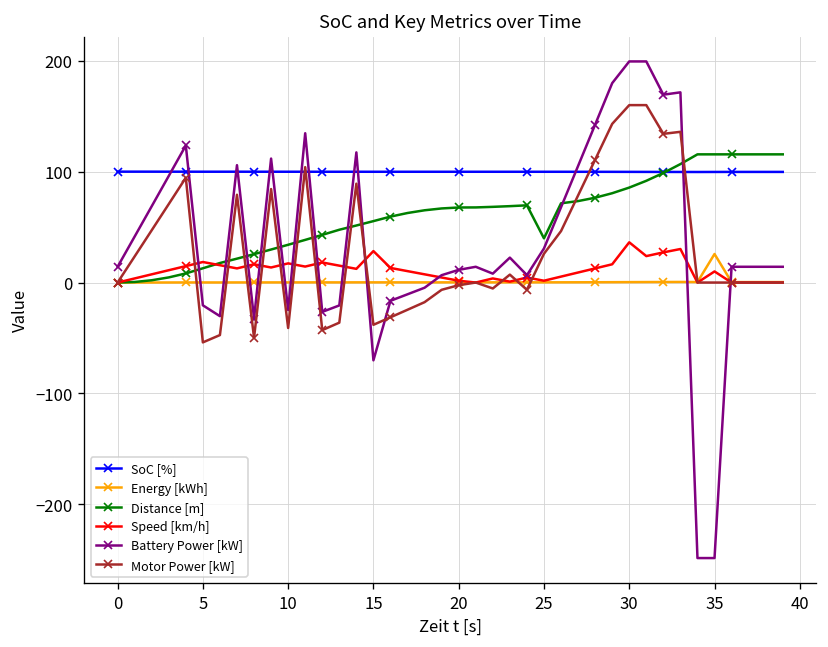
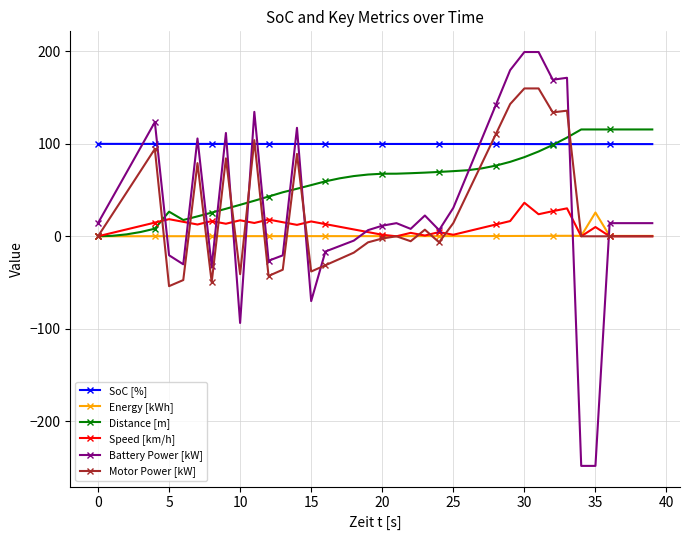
  {
    "SoC [%]": {
      "0": 100,
      "5": 100,
      "10": 100,
      "15": 100,
      "20": 100,
      "25": 100,
      "30": 100,
      "35": 100
    },
    "Energy [kWh]": {
      "5": 0,
      "10": 0,
      "15": 0,
      "30": 0,
      "35": 30
    },
    "Distance [m]": {
-     "5": 10,
+     "5": 30,
      "10": 30,
      "15": 60,
      "20": 70,
-     "25": 40,
+     "25": 70,
      "30": 90,
      "35": 120
    },
    "Speed [km/h]": {
      "5": 20,
      "10": 20,
-     "15": 30,
+     "15": 20,
      "30": 40,
      "35": 10
    },
    "Battery Power [kW]": {
      "0": 10,
      "5": -20,
-     "10": -20,
+     "10": -90,
      "15": -70,
      "20": 10,
      "25": 30,
      "30": 200,
      "35": -250
    },
    "Motor Power [kW]": {
      "5": -50,
      "10": -40,
      "15": -40,
-     "25": 30,
+     "25": 10,
      "30": 160,
      "35": 0
    }
  }
